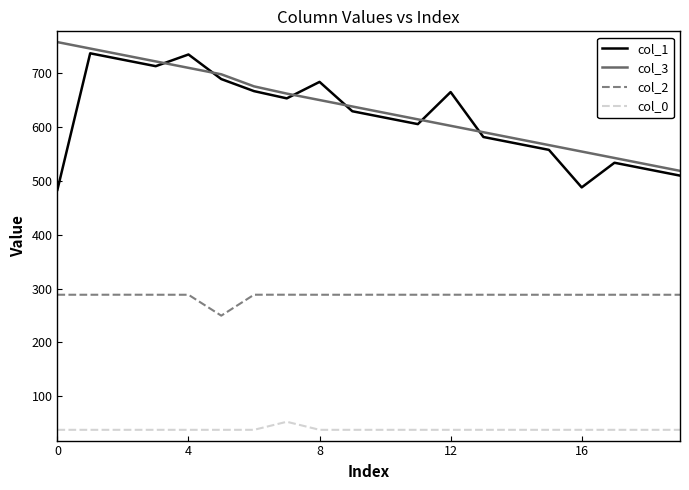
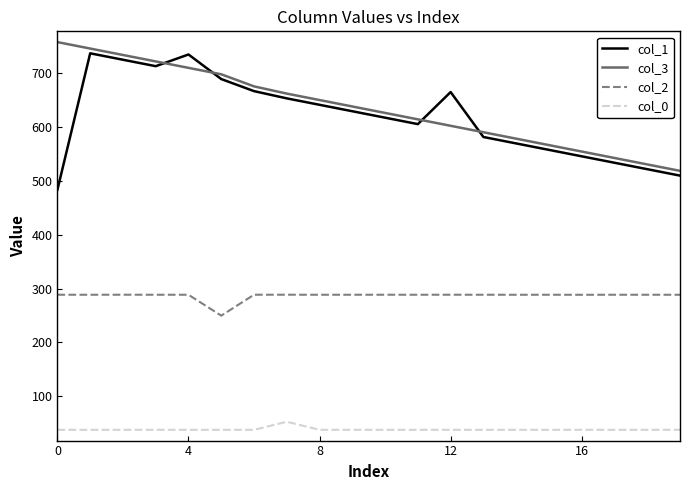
  {
    "col_1": {
      "0": 480,
      "4": 730,
-     "8": 680,
+     "8": 640,
      "12": 660,
-     "16": 490
+     "16": 550
    },
    "col_0": {
      "0": 40,
      "4": 40,
      "8": 40,
      "12": 40,
      "16": 40
    }
  }
